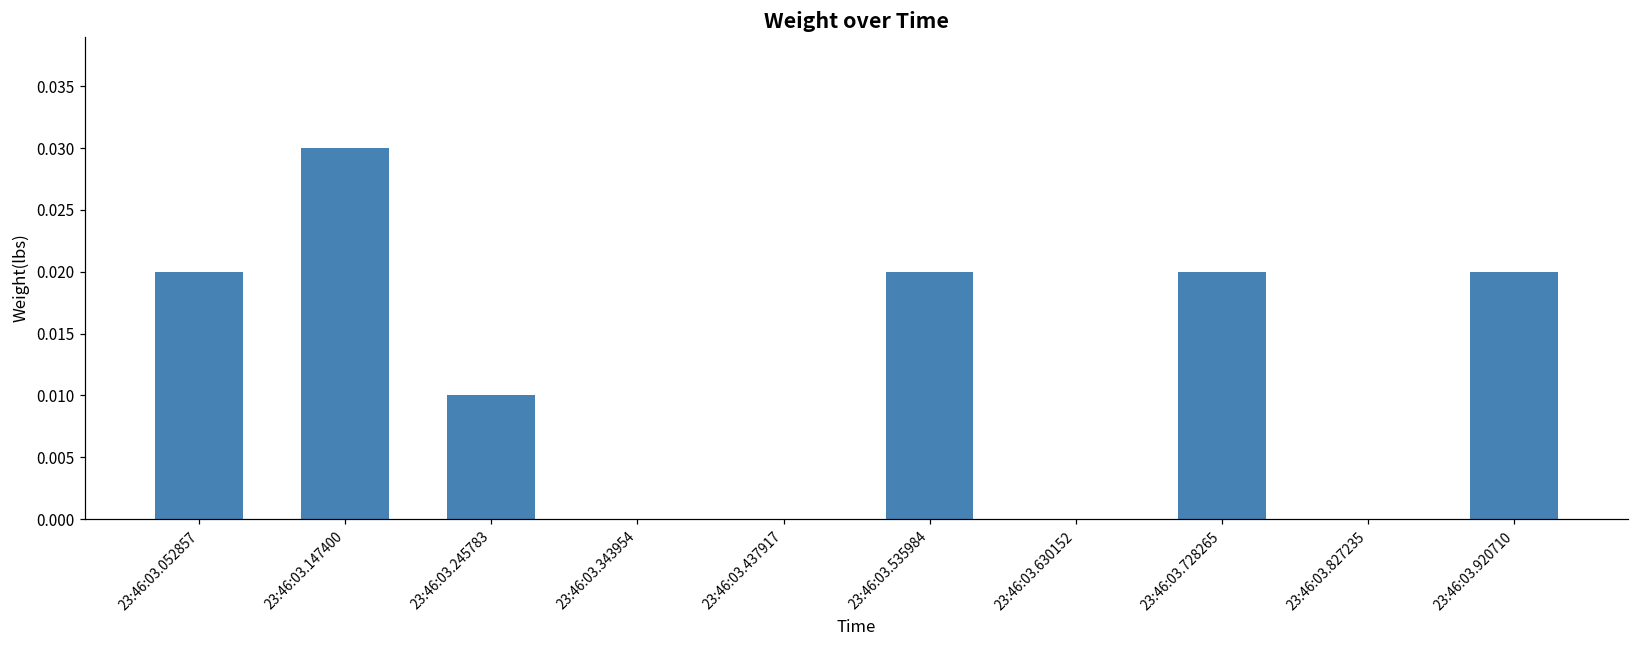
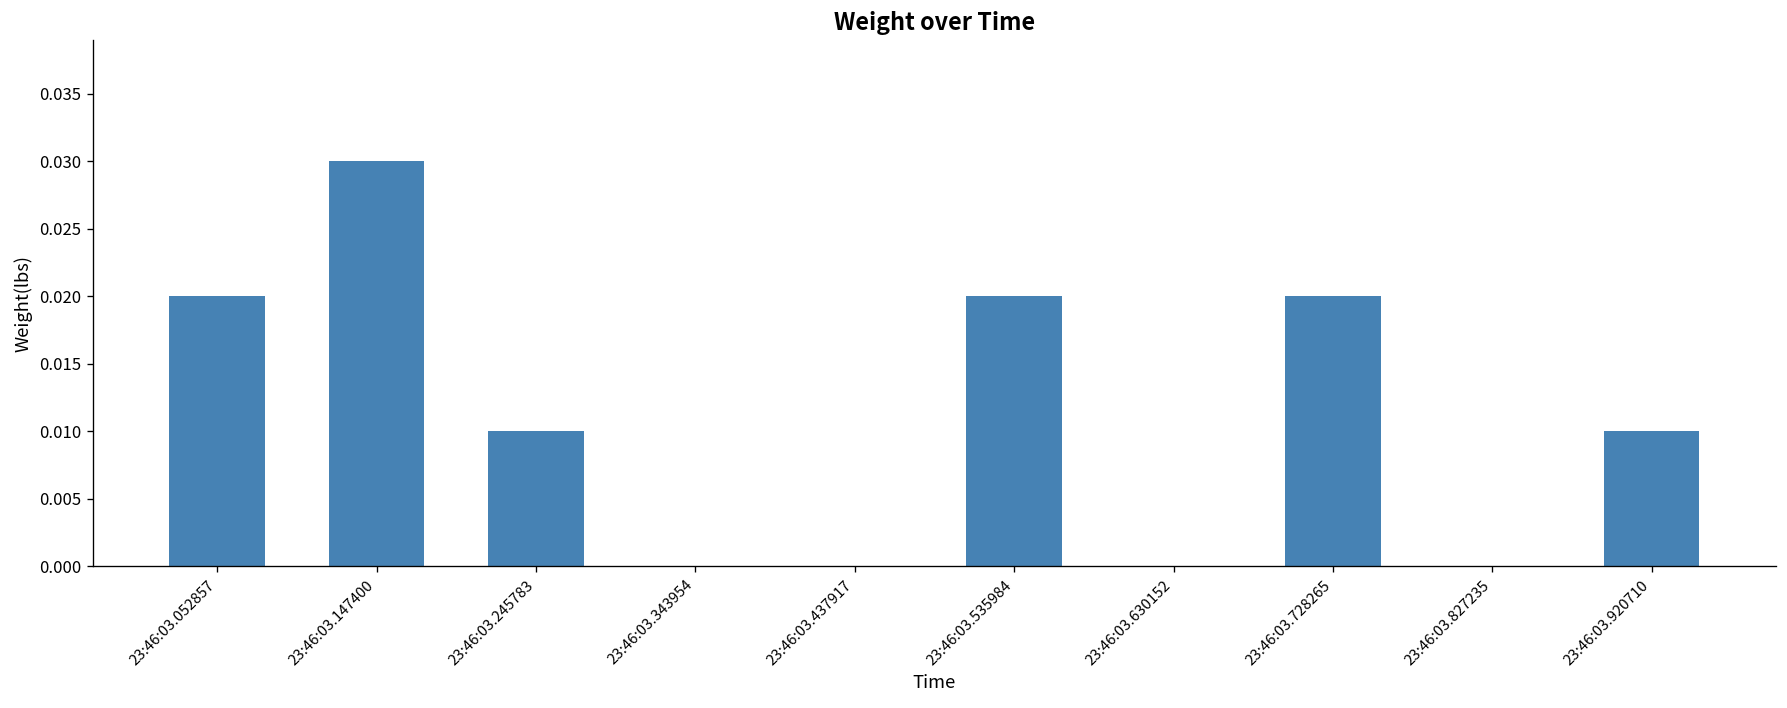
  {
    "23:46:03.052857": 0.02,
    "23:46:03.147400": 0.03,
    "23:46:03.245783": 0.01,
    "23:46:03.343954": 0.00,
    "23:46:03.437917": 0.00,
    "23:46:03.535984": 0.02,
    "23:46:03.630152": 0.00,
    "23:46:03.728265": 0.02,
    "23:46:03.827235": 0.00,
-   "23:46:03.920710": 0.02
+   "23:46:03.920710": 0.01
  }
